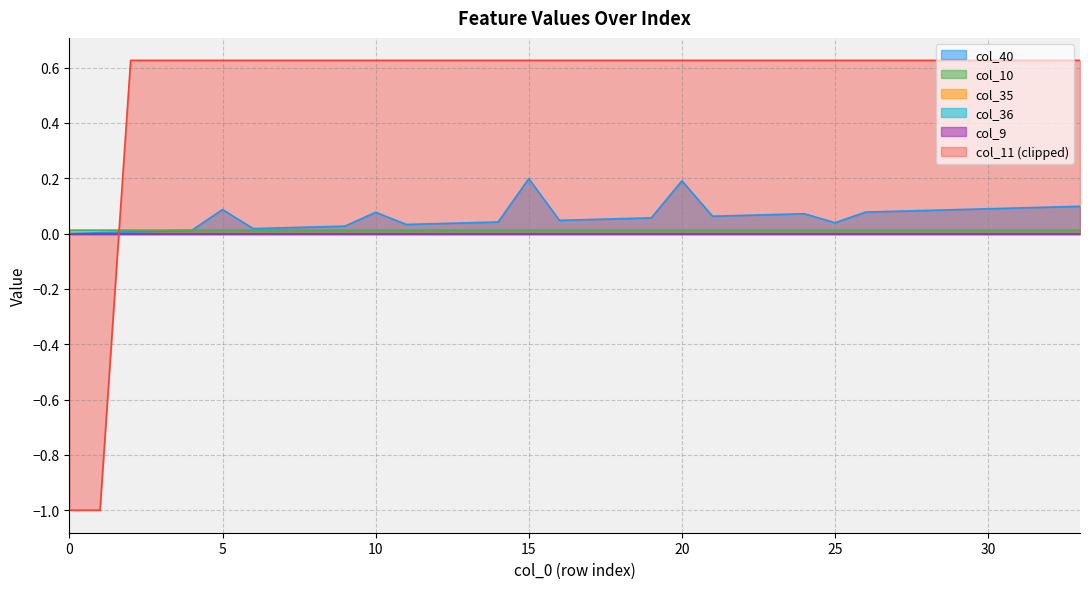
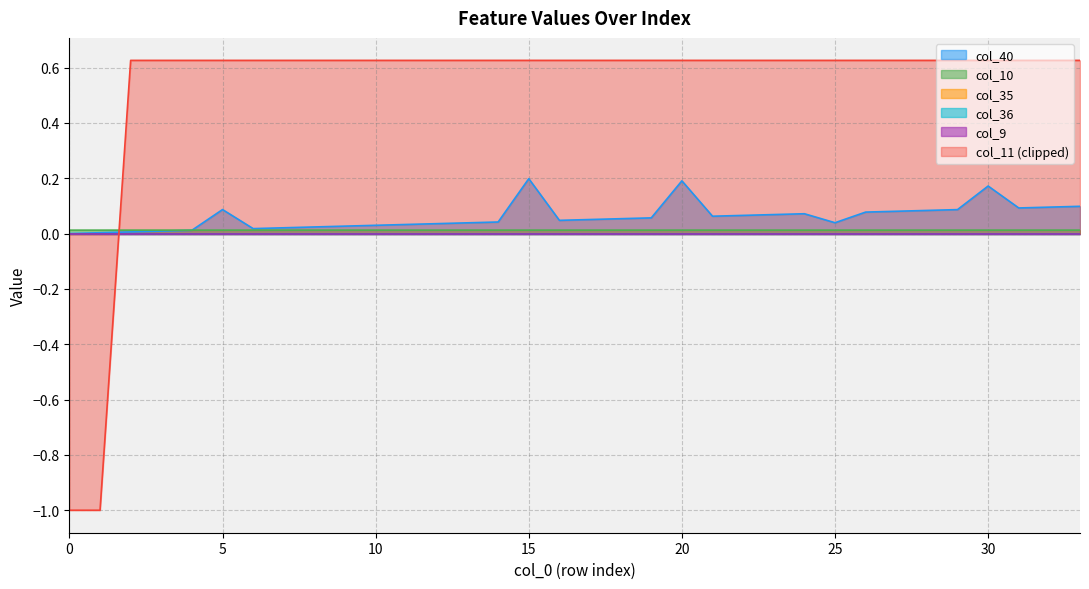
  {
    "col_40": {
      "5": 0.09,
-     "10": 0.08,
+     "10": 0.03,
      "15": 0.20,
      "20": 0.19,
      "25": 0.04,
-     "30": 0.09
+     "30": 0.17
    },
    "col_10": {
      "0": 0.01,
      "5": 0.01,
      "10": 0.01,
      "15": 0.01,
      "20": 0.01,
      "25": 0.01,
      "30": 0.01
    },
    "col_9": {
      "5": 0.00,
      "10": 0.00,
      "15": 0.00,
      "20": 0.00,
      "25": 0.00,
      "30": 0.00
    }
  }
